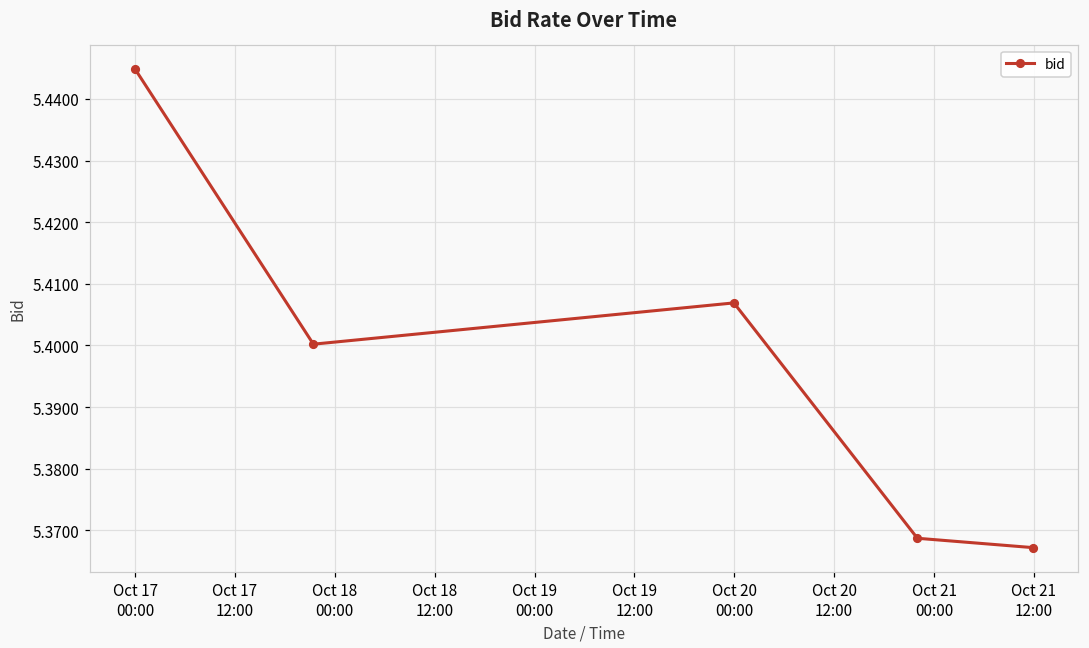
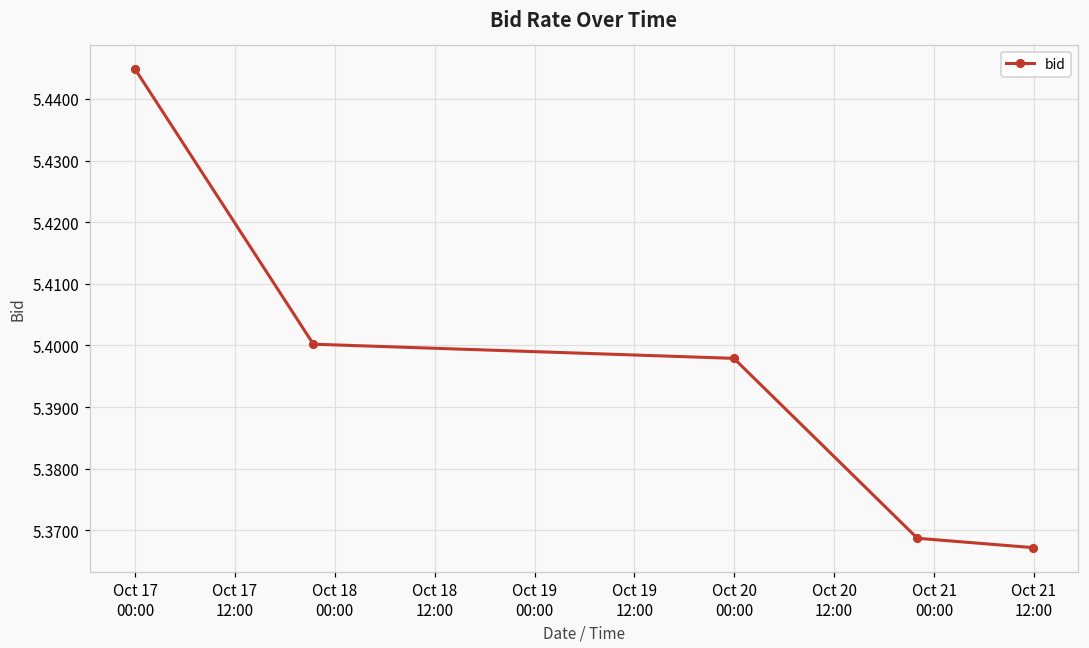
  {
    "Oct 17 00:00": 5.445,
-   "Oct 20 00:00": 5.407,
+   "Oct 20 00:00": 5.398,
    "Oct 21 12:00": 5.367
  }
